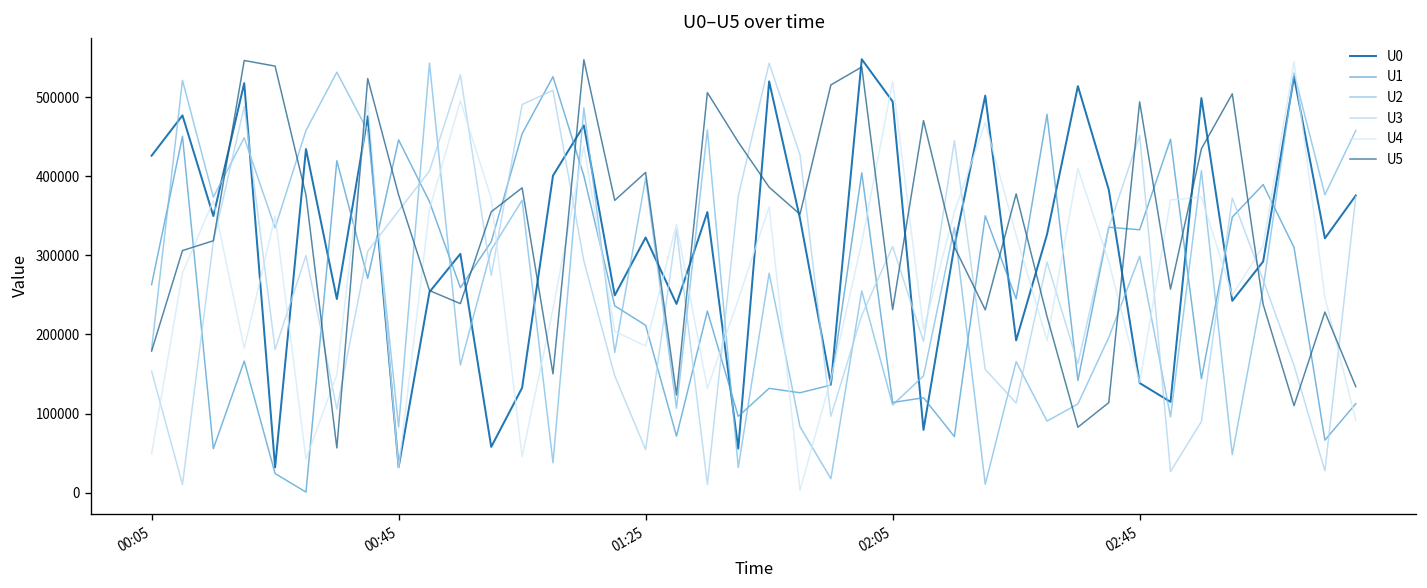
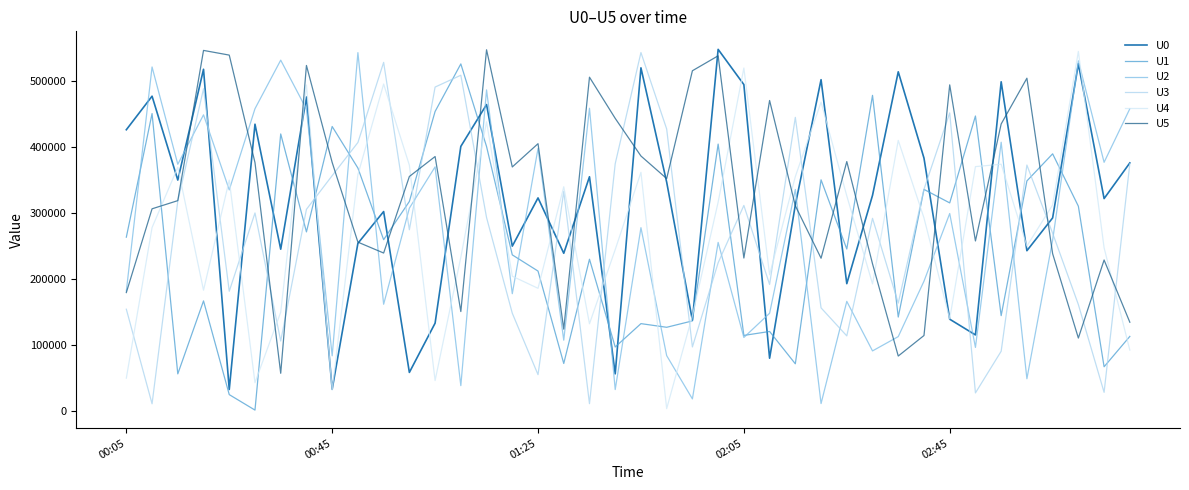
  {
    "U1": {
      "00:05": 260000,
-     "00:45": 450000,
+     "00:45": 430000,
      "01:25": 210000,
-     "02:45": 330000
+     "02:45": 310000
    }
  }
